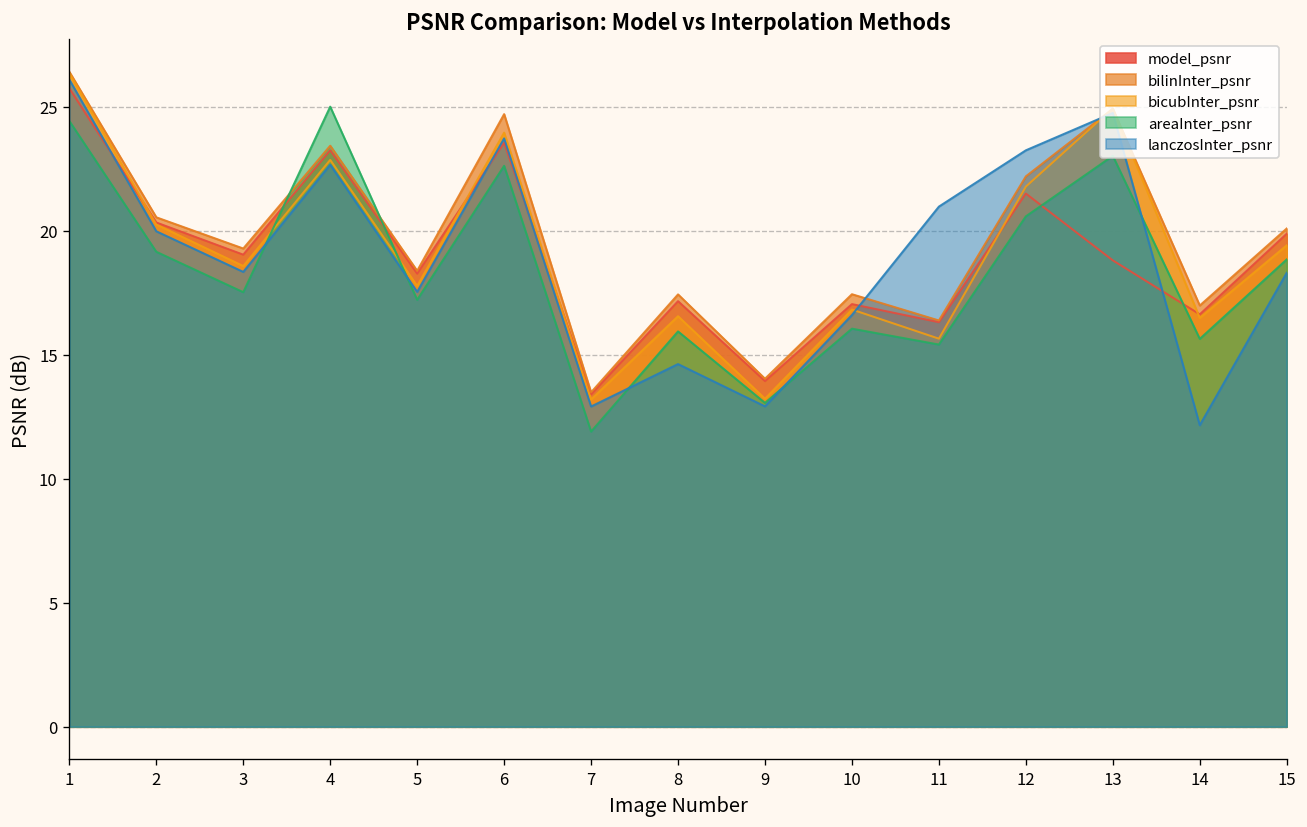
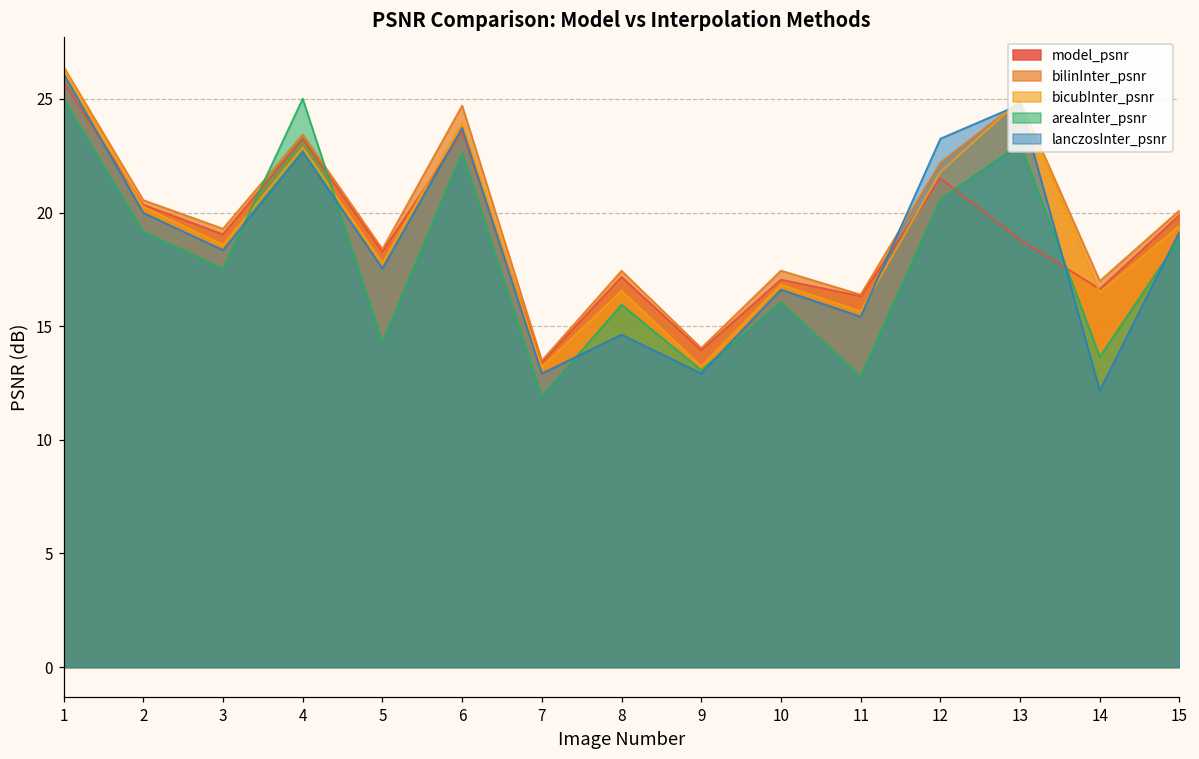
  {
    "areaInter_psnr": {
-     "1": 24.4,
+     "1": 25.0,
      "2": 19.2,
      "3": 17.5,
      "4": 25.0,
-     "5": 17.2,
+     "5": 14.3,
      "6": 22.6,
      "7": 11.9,
      "8": 15.9,
      "9": 13.1,
      "10": 16.1,
-     "11": 15.4,
+     "11": 12.8,
      "12": 20.6,
-     "14": 15.6,
+     "14": 13.7,
      "15": 18.8
    },
    "lanczosInter_psnr": {
      "1": 26.1,
      "2": 20.0,
      "3": 18.3,
      "4": 22.7,
      "5": 17.5,
      "6": 23.7,
      "7": 12.9,
      "8": 14.6,
      "9": 12.9,
      "10": 16.6,
-     "11": 21.0,
+     "11": 15.4,
      "12": 23.2,
      "14": 12.2,
-     "15": 18.3
+     "15": 19.2
    }
  }
